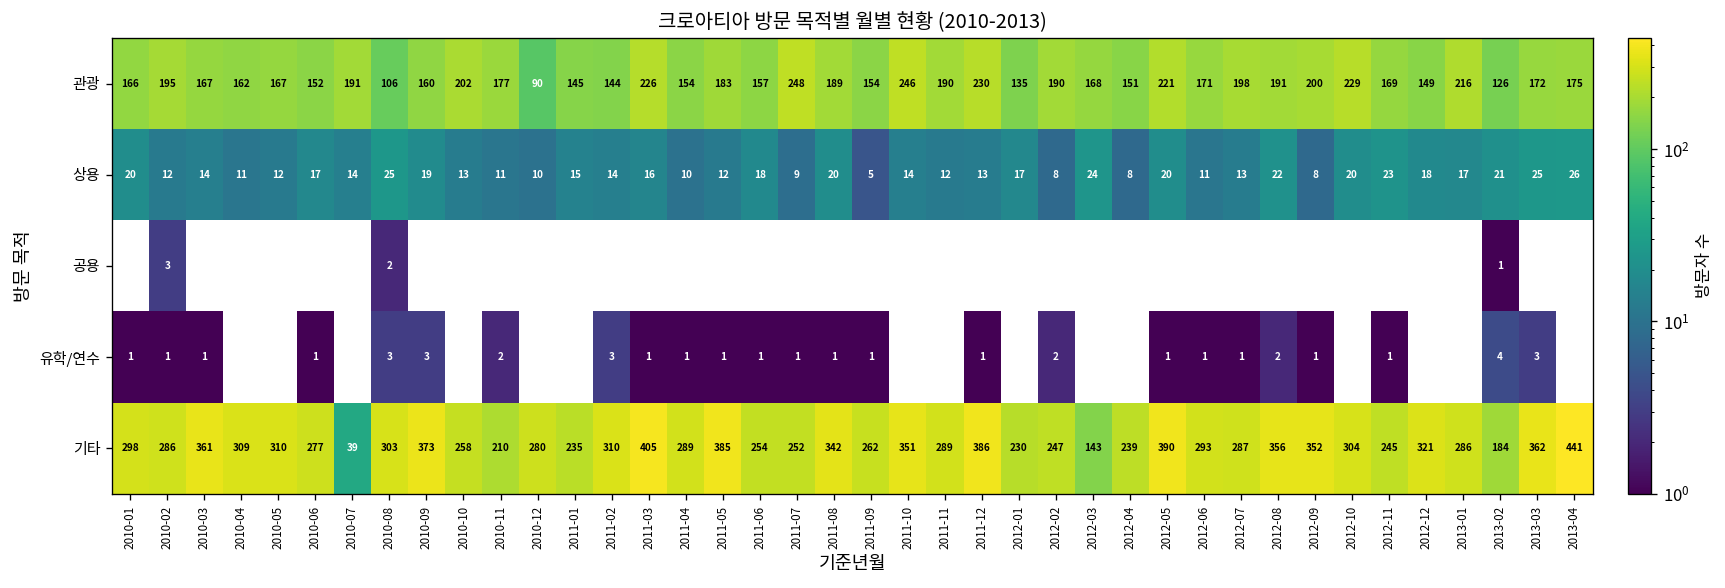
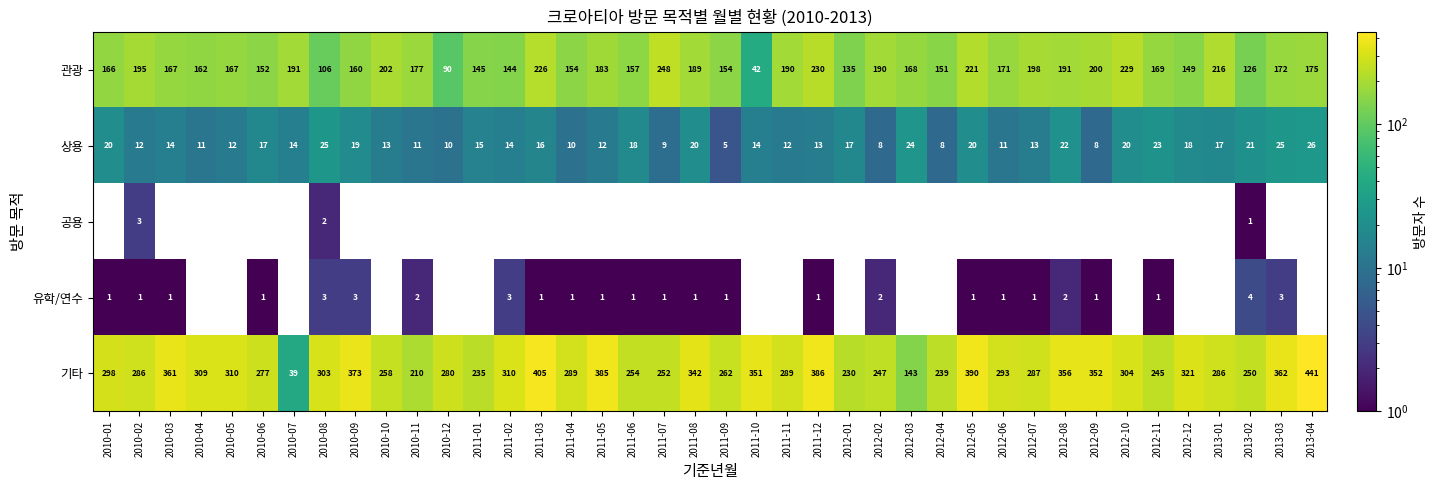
  {
    "관광": {
      "2010-01": 166,
      "2010-02": 195,
      "2010-03": 167,
      "2010-04": 162,
      "2010-05": 167,
      "2010-06": 152,
      "2010-07": 191,
      "2010-08": 106,
      "2010-09": 160,
      "2010-10": 202,
      "2010-11": 177,
      "2010-12": 90,
      "2011-01": 145,
      "2011-02": 144,
      "2011-03": 226,
      "2011-04": 154,
      "2011-05": 183,
      "2011-06": 157,
      "2011-07": 248,
      "2011-08": 189,
      "2011-09": 154,
-     "2011-10": 246,
+     "2011-10": 42,
      "2011-11": 190,
      "2011-12": 230,
      "2012-01": 135,
      "2012-02": 190,
      "2012-03": 168,
      "2012-04": 151,
      "2012-05": 221,
      "2012-06": 171,
      "2012-07": 198,
      "2012-08": 191,
      "2012-09": 200,
      "2012-10": 229,
      "2012-11": 169,
      "2012-12": 149,
      "2013-01": 216,
      "2013-02": 126,
      "2013-03": 172,
      "2013-04": 175
    },
    "상용": {
      "2010-01": 20,
      "2010-02": 12,
      "2010-03": 14,
      "2010-04": 11,
      "2010-05": 12,
      "2010-06": 17,
      "2010-07": 14,
      "2010-08": 25,
      "2010-09": 19,
      "2010-10": 13,
      "2010-11": 11,
      "2010-12": 10,
      "2011-01": 15,
      "2011-02": 14,
      "2011-03": 16,
      "2011-04": 10,
      "2011-05": 12,
      "2011-06": 18,
      "2011-07": 9,
      "2011-08": 20,
      "2011-09": 5,
      "2011-10": 14,
      "2011-11": 12,
      "2011-12": 13,
      "2012-01": 17,
      "2012-02": 8,
      "2012-03": 24,
      "2012-04": 8,
      "2012-05": 20,
      "2012-06": 11,
      "2012-07": 13,
      "2012-08": 22,
      "2012-09": 8,
      "2012-10": 20,
      "2012-11": 23,
      "2012-12": 18,
      "2013-01": 17,
      "2013-02": 21,
      "2013-03": 25,
      "2013-04": 26
    },
    "공용": {
      "2010-02": 3,
      "2010-08": 2,
      "2013-02": 1
    },
    "유학/연수": {
      "2010-01": 1,
      "2010-02": 1,
      "2010-03": 1,
      "2010-06": 1,
      "2010-08": 3,
      "2010-09": 3,
      "2010-11": 2,
      "2011-02": 3,
      "2011-03": 1,
      "2011-04": 1,
      "2011-05": 1,
      "2011-06": 1,
      "2011-07": 1,
      "2011-08": 1,
      "2011-09": 1,
      "2011-12": 1,
      "2012-02": 2,
      "2012-05": 1,
      "2012-06": 1,
      "2012-07": 1,
      "2012-08": 2,
      "2012-09": 1,
      "2012-11": 1,
      "2013-02": 4,
      "2013-03": 3
    },
    "기타": {
      "2010-01": 298,
      "2010-02": 286,
      "2010-03": 361,
      "2010-04": 309,
      "2010-05": 310,
      "2010-06": 277,
      "2010-07": 39,
      "2010-08": 303,
      "2010-09": 373,
      "2010-10": 258,
      "2010-11": 210,
      "2010-12": 280,
      "2011-01": 235,
      "2011-02": 310,
      "2011-03": 405,
      "2011-04": 289,
      "2011-05": 385,
      "2011-06": 254,
      "2011-07": 252,
      "2011-08": 342,
      "2011-09": 262,
      "2011-10": 351,
      "2011-11": 289,
      "2011-12": 386,
      "2012-01": 230,
      "2012-02": 247,
      "2012-03": 143,
      "2012-04": 239,
      "2012-05": 390,
      "2012-06": 293,
      "2012-07": 287,
      "2012-08": 356,
      "2012-09": 352,
      "2012-10": 304,
      "2012-11": 245,
      "2012-12": 321,
      "2013-01": 286,
-     "2013-02": 184,
+     "2013-02": 250,
      "2013-03": 362,
      "2013-04": 441
    }
  }
